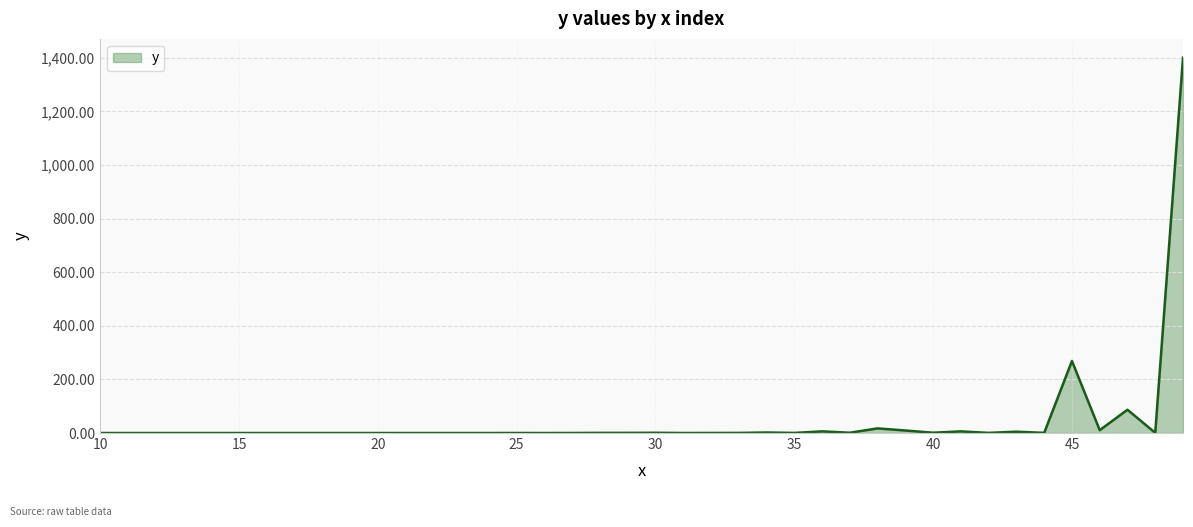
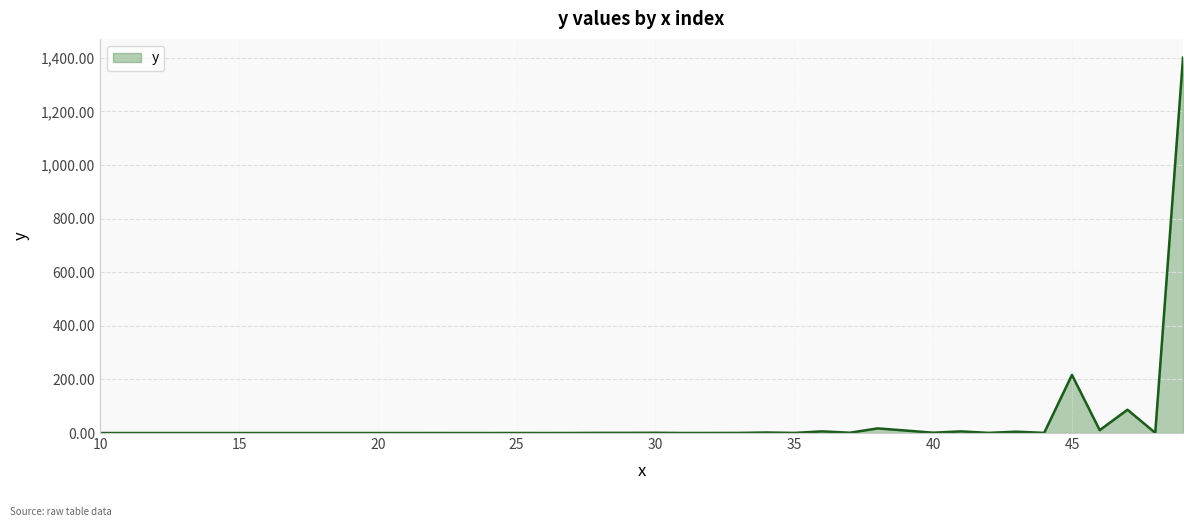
  {
    "10": 0,
    "15": 0,
    "20": 0,
    "25": 0,
    "30": 0,
    "35": 0,
    "40": 0,
-   "45": 270
+   "45": 220
  }
